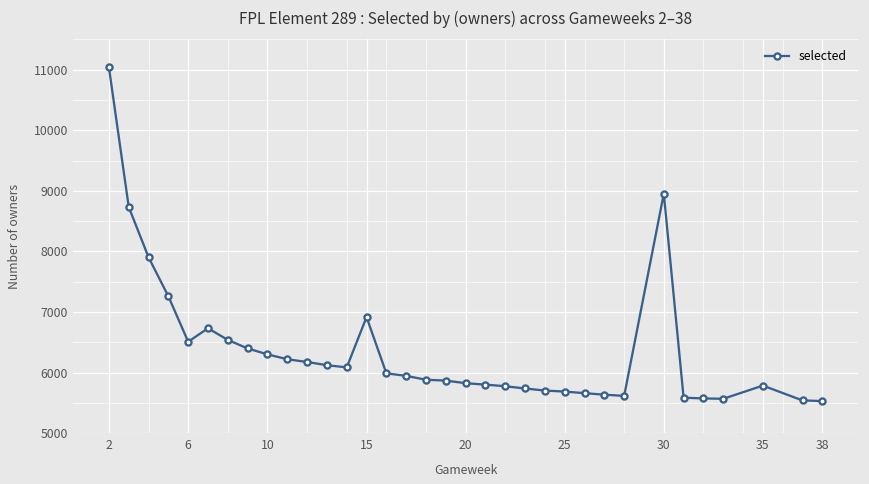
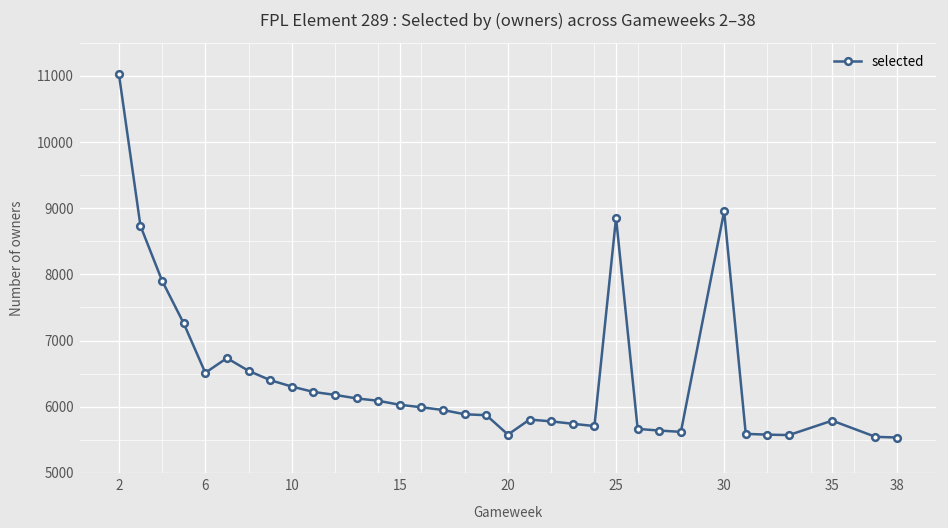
  {
    "2": 11000,
    "6": 6500,
    "10": 6300,
-   "15": 6900,
-   "20": 5800,
-   "25": 5700,
+   "15": 6000,
+   "20": 5600,
+   "25": 8900,
    "30": 9000,
    "35": 5800,
    "38": 5500
  }
